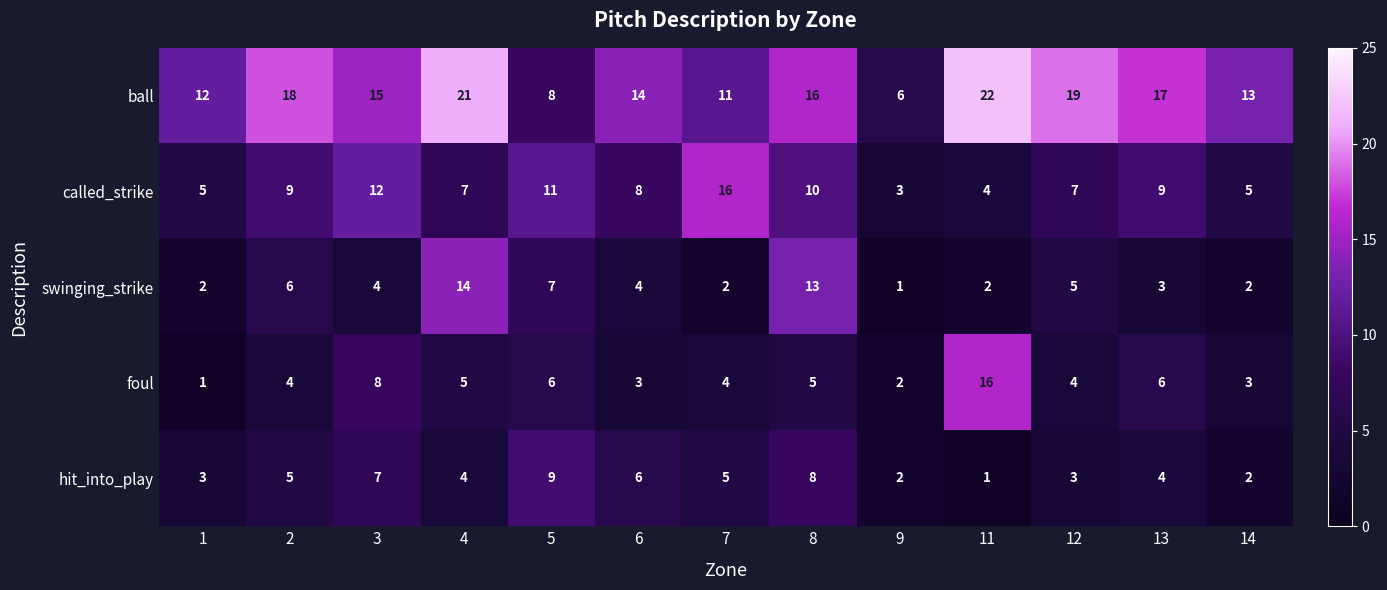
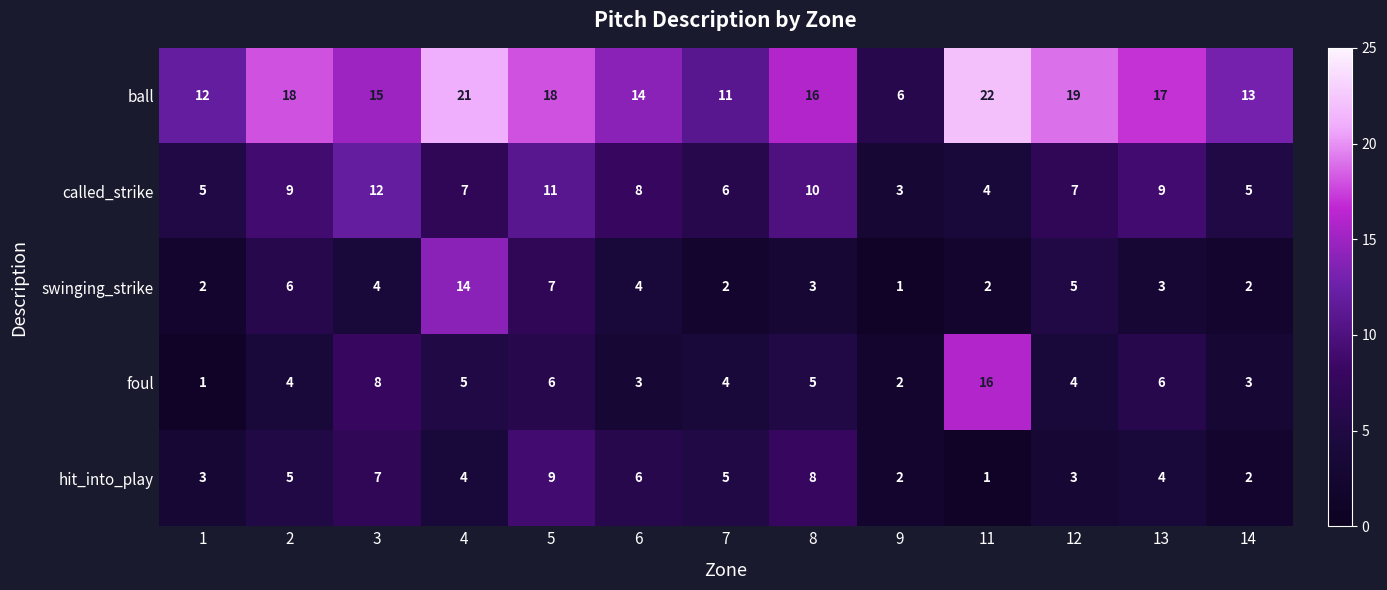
  {
    "ball": {
      "1": 12,
      "2": 18,
      "3": 15,
      "4": 21,
-     "5": 8,
+     "5": 18,
      "6": 14,
      "7": 11,
      "8": 16,
      "9": 6,
      "11": 22,
      "12": 19,
      "13": 17,
      "14": 13
    },
    "called_strike": {
      "1": 5,
      "2": 9,
      "3": 12,
      "4": 7,
      "5": 11,
      "6": 8,
-     "7": 16,
+     "7": 6,
      "8": 10,
      "9": 3,
      "11": 4,
      "12": 7,
      "13": 9,
      "14": 5
    },
    "swinging_strike": {
      "1": 2,
      "2": 6,
      "3": 4,
      "4": 14,
      "5": 7,
      "6": 4,
      "7": 2,
-     "8": 13,
+     "8": 3,
      "9": 1,
      "11": 2,
      "12": 5,
      "13": 3,
      "14": 2
    },
    "foul": {
      "1": 1,
      "2": 4,
      "3": 8,
      "4": 5,
      "5": 6,
      "6": 3,
      "7": 4,
      "8": 5,
      "9": 2,
      "11": 16,
      "12": 4,
      "13": 6,
      "14": 3
    },
    "hit_into_play": {
      "1": 3,
      "2": 5,
      "3": 7,
      "4": 4,
      "5": 9,
      "6": 6,
      "7": 5,
      "8": 8,
      "9": 2,
      "11": 1,
      "12": 3,
      "13": 4,
      "14": 2
    }
  }
